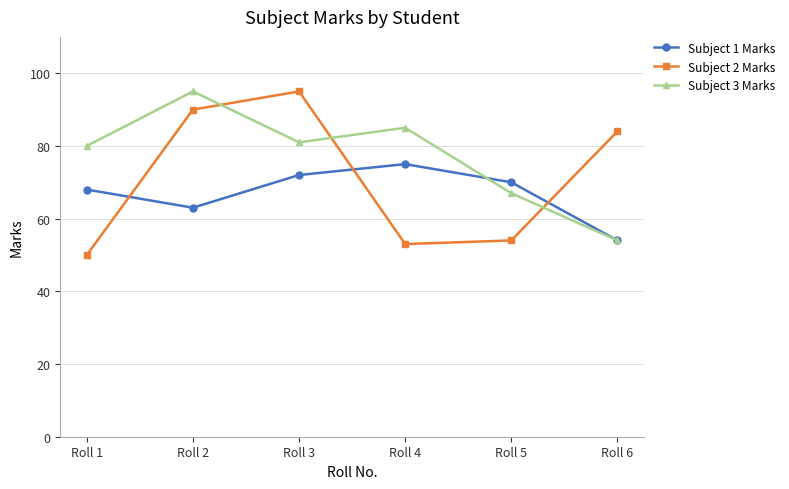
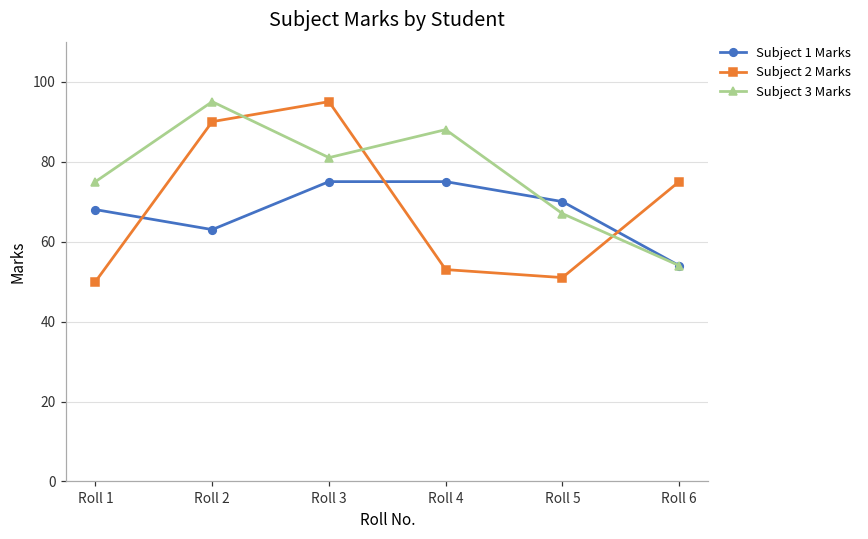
  {
    "Subject 1 Marks": {
      "Roll 1": 68,
      "Roll 2": 63,
-     "Roll 3": 72,
+     "Roll 3": 75,
      "Roll 4": 75,
      "Roll 5": 70
    },
    "Subject 2 Marks": {
      "Roll 1": 50,
      "Roll 2": 90,
      "Roll 3": 95,
      "Roll 4": 53,
-     "Roll 5": 54,
-     "Roll 6": 84
+     "Roll 5": 51,
+     "Roll 6": 75
    },
    "Subject 3 Marks": {
-     "Roll 1": 80,
+     "Roll 1": 75,
      "Roll 2": 95,
      "Roll 3": 81,
-     "Roll 4": 85,
+     "Roll 4": 88,
      "Roll 5": 67
    }
  }
